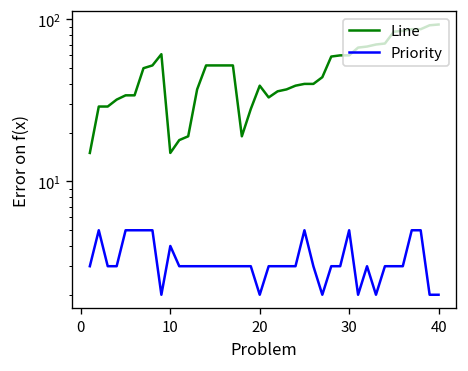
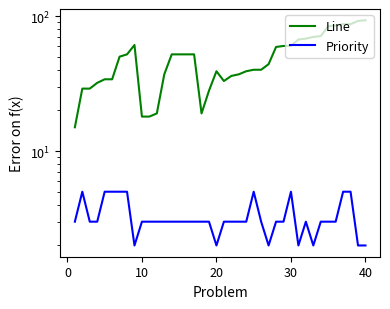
  {
    "Line": {
-     "10": 15,
+     "10": 18,
      "20": 39
    },
    "Priority": {
-     "10": 4,
+     "10": 3,
      "20": 2,
      "30": 5,
      "40": 2
    }
  }
